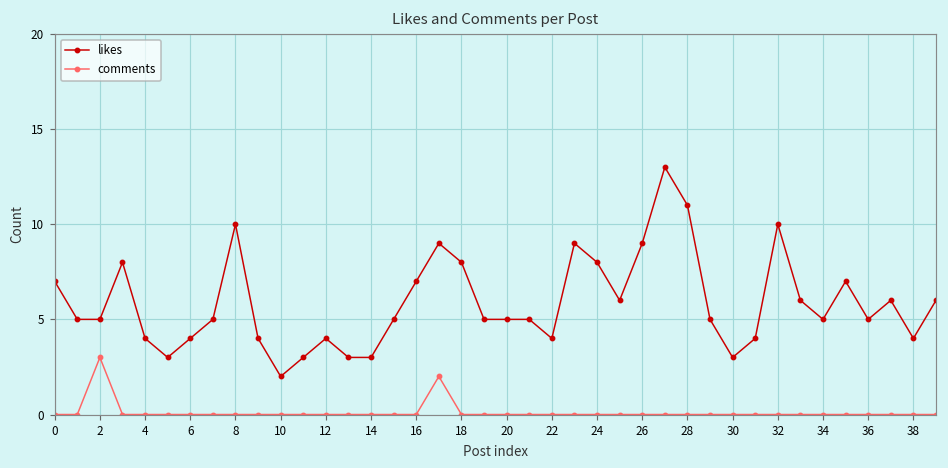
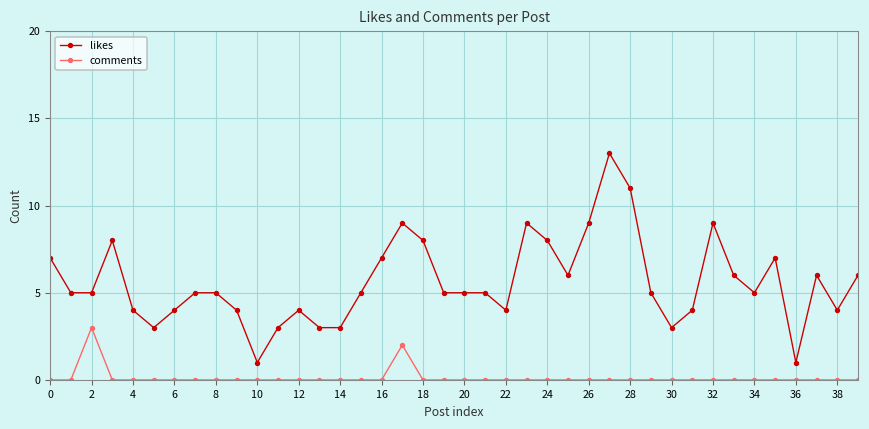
  {
    "likes": {
      "0": 7,
      "2": 5,
      "4": 4,
      "6": 4,
-     "8": 10,
-     "10": 2,
+     "8": 5,
+     "10": 1,
      "12": 4,
      "14": 3,
      "16": 7,
      "18": 8,
      "20": 5,
      "22": 4,
      "24": 8,
      "26": 9,
      "28": 11,
      "30": 3,
-     "32": 10,
+     "32": 9,
      "34": 5,
-     "36": 5,
+     "36": 1,
      "38": 4
    },
    "comments": {
      "0": 0,
      "2": 3,
      "4": 0,
      "6": 0,
      "8": 0,
      "10": 0,
      "12": 0,
      "14": 0,
      "16": 0,
      "18": 0,
      "20": 0,
      "22": 0,
      "24": 0,
      "26": 0,
      "28": 0,
      "30": 0,
      "32": 0,
      "34": 0,
      "36": 0,
      "38": 0
    }
  }
